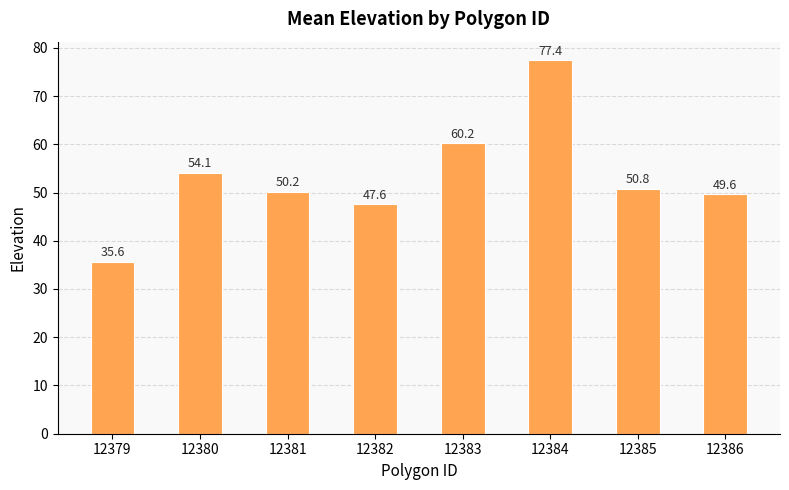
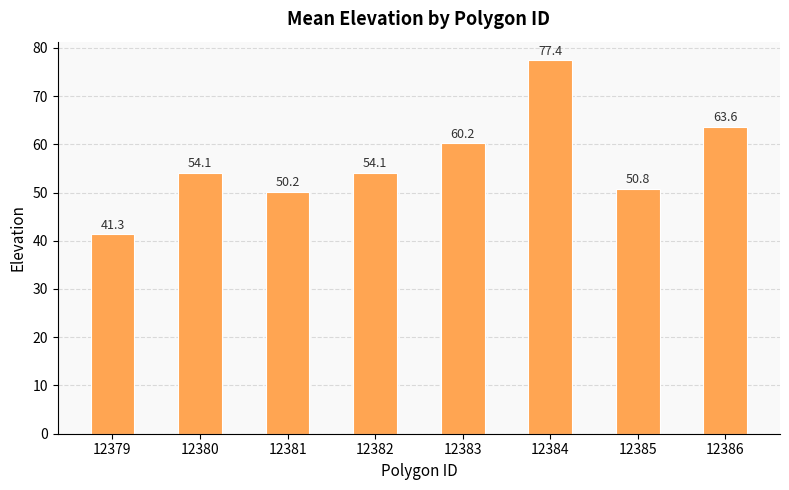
  {
-   "12379": 35.6,
+   "12379": 41.3,
    "12380": 54.1,
    "12381": 50.2,
-   "12382": 47.6,
+   "12382": 54.1,
    "12383": 60.2,
    "12384": 77.4,
    "12385": 50.8,
-   "12386": 49.6
+   "12386": 63.6
  }
